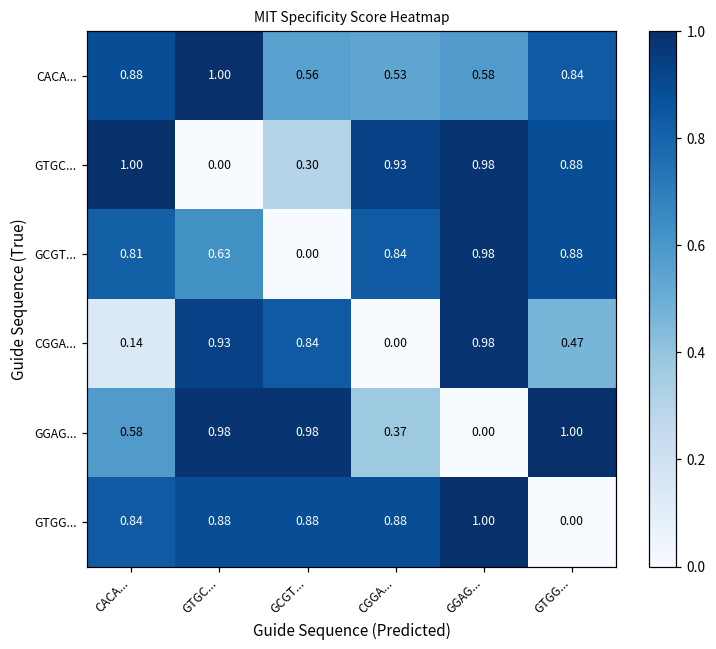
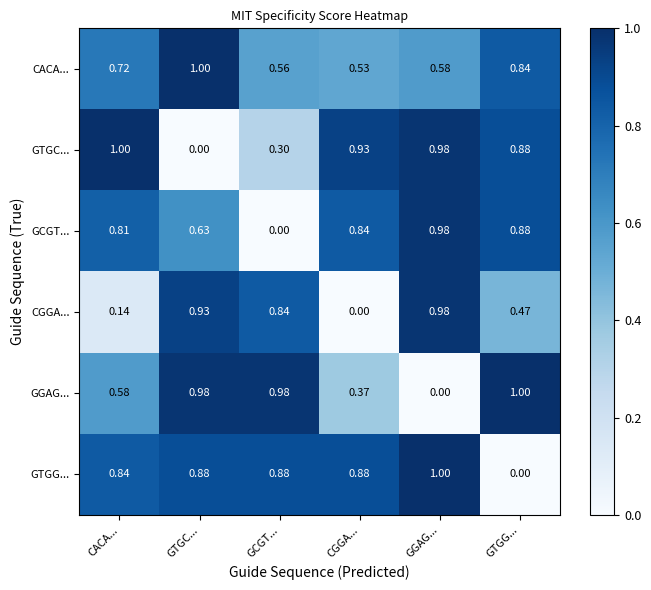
  {
    "CACA...": {
-     "CACA...": 0.88,
+     "CACA...": 0.72,
      "GTGC...": 1.00,
      "GCGT...": 0.56,
      "CGGA...": 0.53,
      "GGAG...": 0.58,
      "GTGG...": 0.84
    },
    "GTGC...": {
      "CACA...": 1.00,
      "GTGC...": 0.00,
      "GCGT...": 0.30,
      "CGGA...": 0.93,
      "GGAG...": 0.98,
      "GTGG...": 0.88
    },
    "GCGT...": {
      "CACA...": 0.81,
      "GTGC...": 0.63,
      "GCGT...": 0.00,
      "CGGA...": 0.84,
      "GGAG...": 0.98,
      "GTGG...": 0.88
    },
    "CGGA...": {
      "CACA...": 0.14,
      "GTGC...": 0.93,
      "GCGT...": 0.84,
      "CGGA...": 0.00,
      "GGAG...": 0.98,
      "GTGG...": 0.47
    },
    "GGAG...": {
      "CACA...": 0.58,
      "GTGC...": 0.98,
      "GCGT...": 0.98,
      "CGGA...": 0.37,
      "GGAG...": 0.00,
      "GTGG...": 1.00
    },
    "GTGG...": {
      "CACA...": 0.84,
      "GTGC...": 0.88,
      "GCGT...": 0.88,
      "CGGA...": 0.88,
      "GGAG...": 1.00,
      "GTGG...": 0.00
    }
  }
